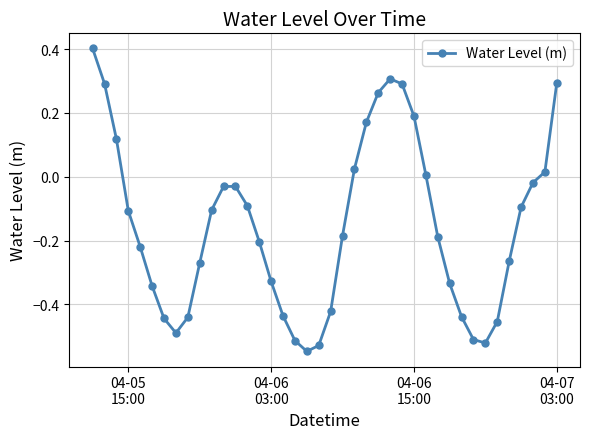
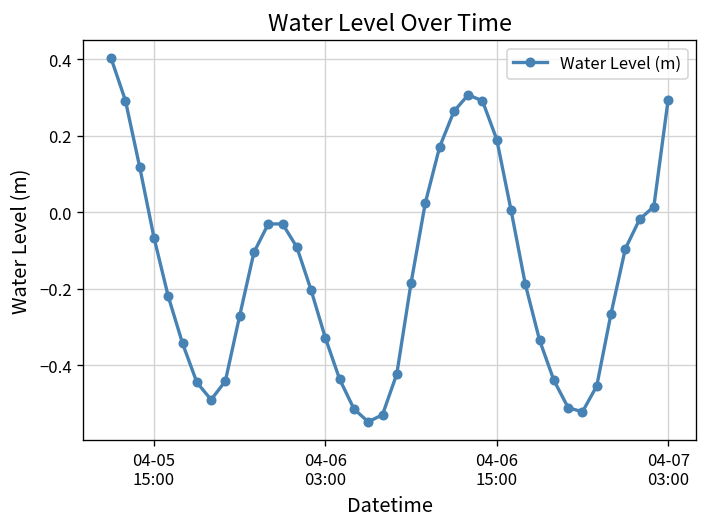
  {
-   "04-05 15:00": -0.11,
+   "04-05 15:00": -0.07,
    "04-06 03:00": -0.33,
    "04-06 15:00": 0.19,
    "04-07 03:00": 0.29
  }
